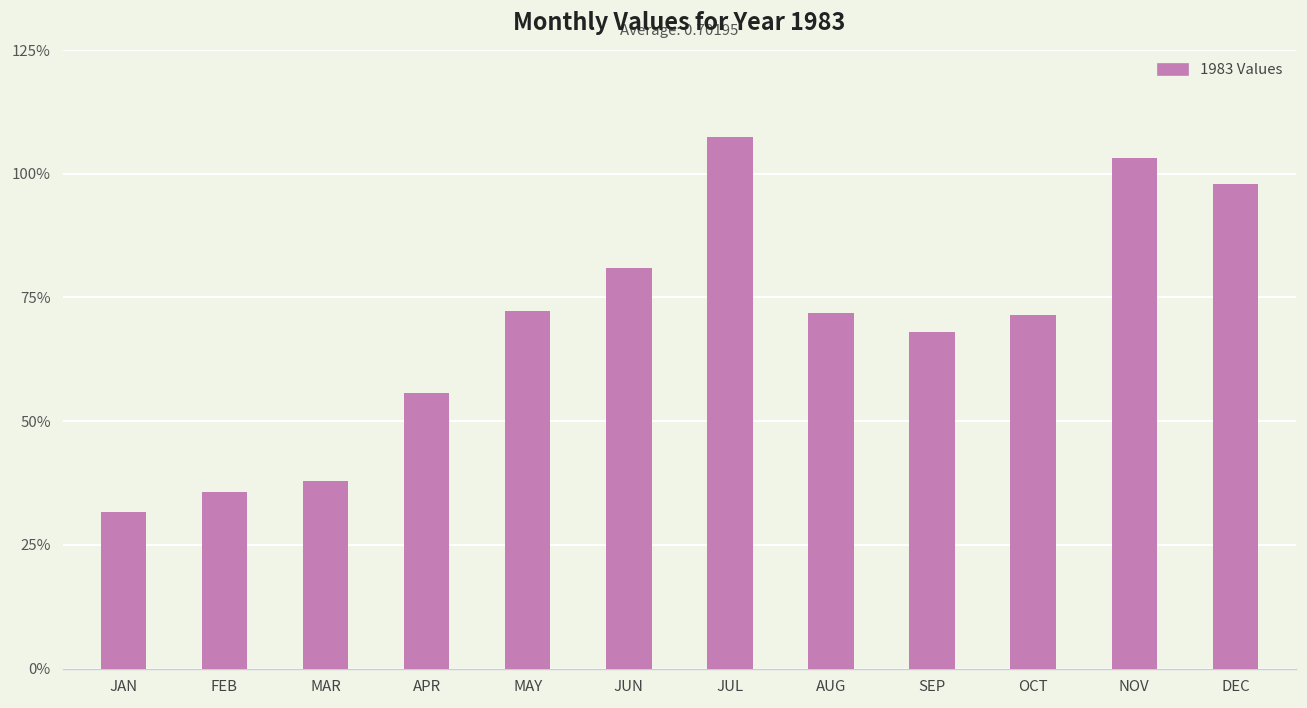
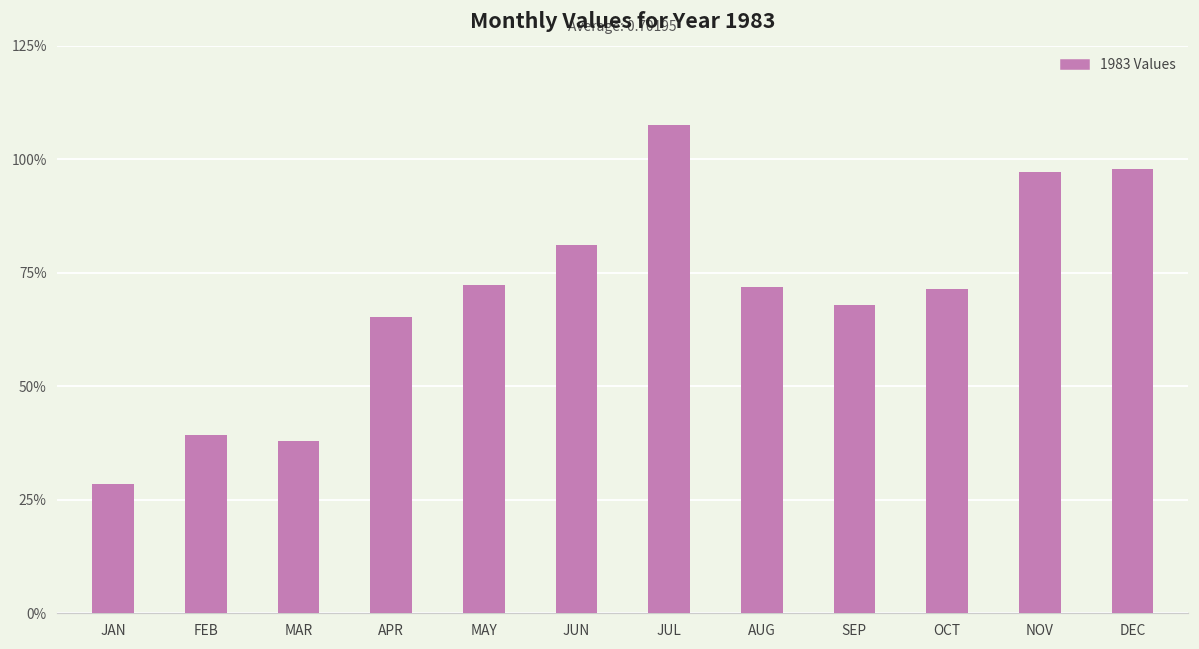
  {
-   "JAN": "32%",
-   "FEB": "36%",
+   "JAN": "28%",
+   "FEB": "39%",
    "MAR": "38%",
-   "APR": "56%",
+   "APR": "65%",
    "MAY": "72%",
    "JUN": "81%",
    "JUL": "108%",
    "AUG": "72%",
    "SEP": "68%",
    "OCT": "71%",
-   "NOV": "103%",
+   "NOV": "97%",
    "DEC": "98%"
  }
